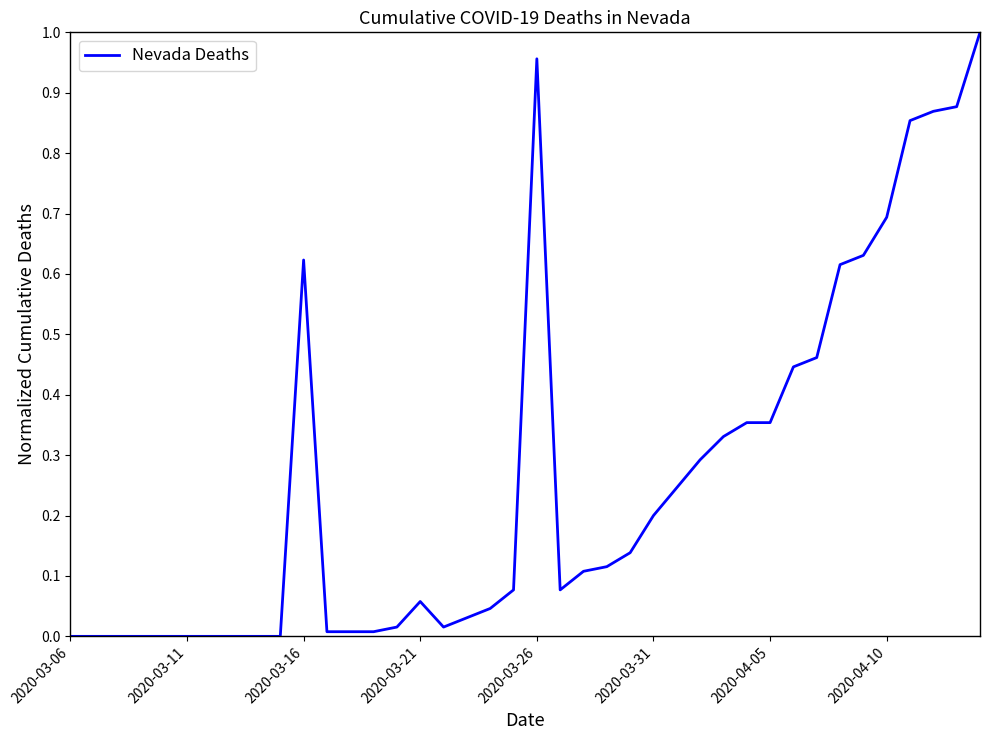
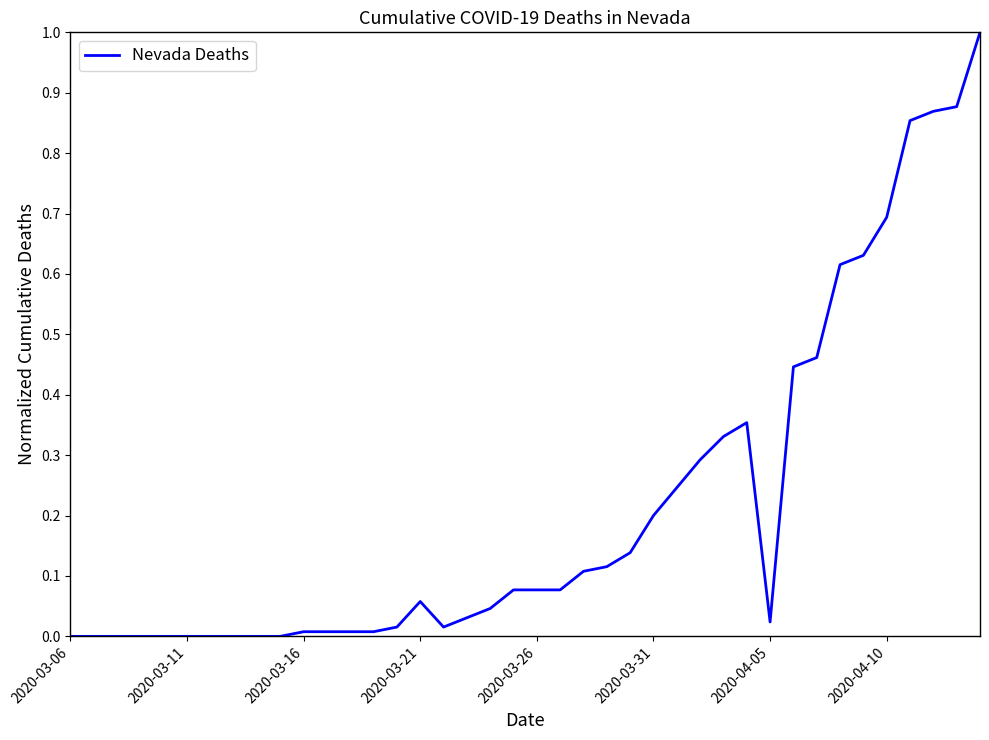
  {
    "2020-03-06": 0.00,
    "2020-03-11": 0.00,
-   "2020-03-16": 0.62,
+   "2020-03-16": 0.01,
    "2020-03-21": 0.06,
-   "2020-03-26": 0.96,
+   "2020-03-26": 0.08,
    "2020-03-31": 0.20,
-   "2020-04-05": 0.35,
+   "2020-04-05": 0.02,
    "2020-04-10": 0.69
  }
